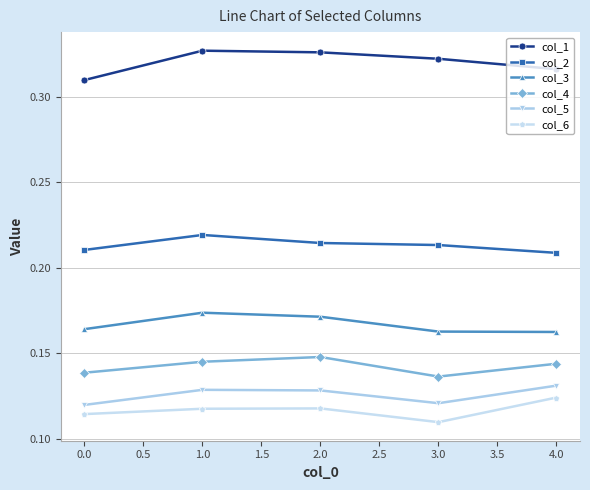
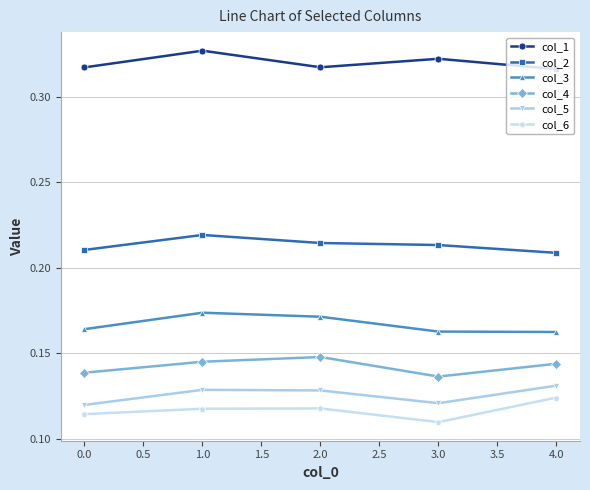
  {
    "col_1": {
-     "0.0": 0.310,
+     "0.0": 0.317,
      "1.0": 0.327,
-     "2.0": 0.326,
+     "2.0": 0.317,
      "3.0": 0.322
    }
  }
